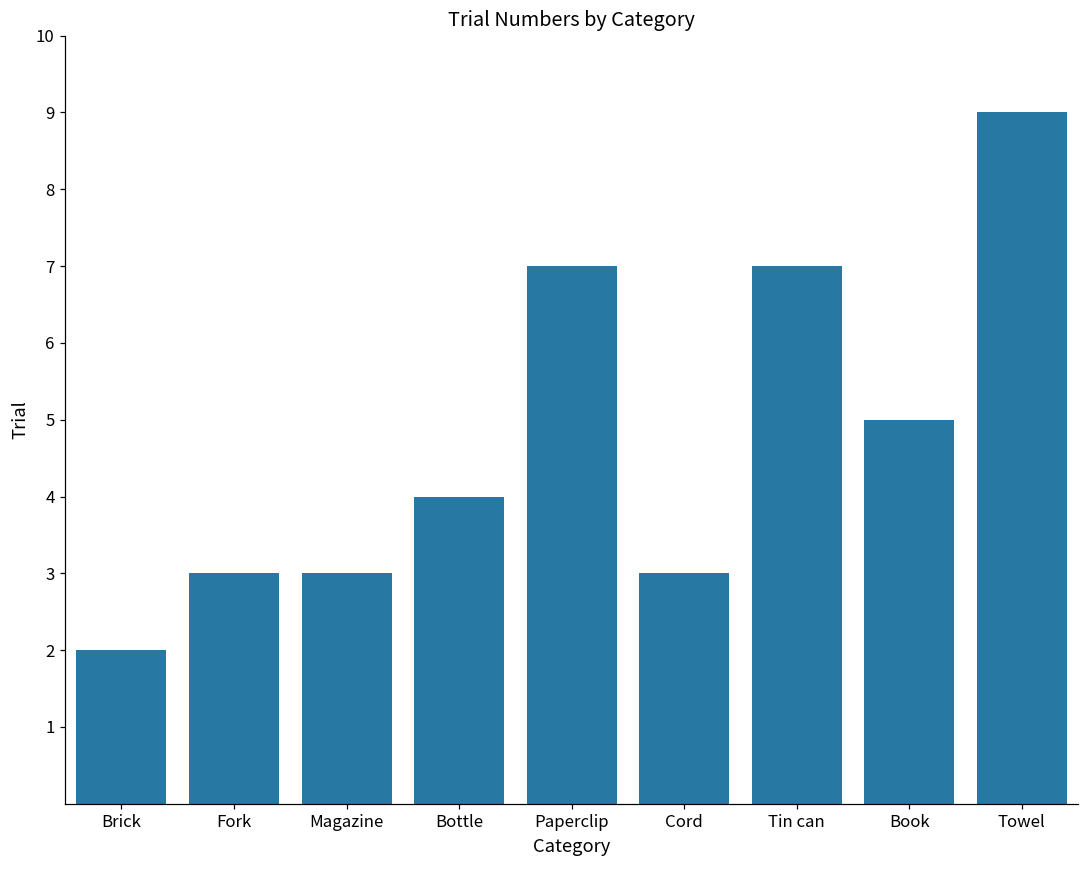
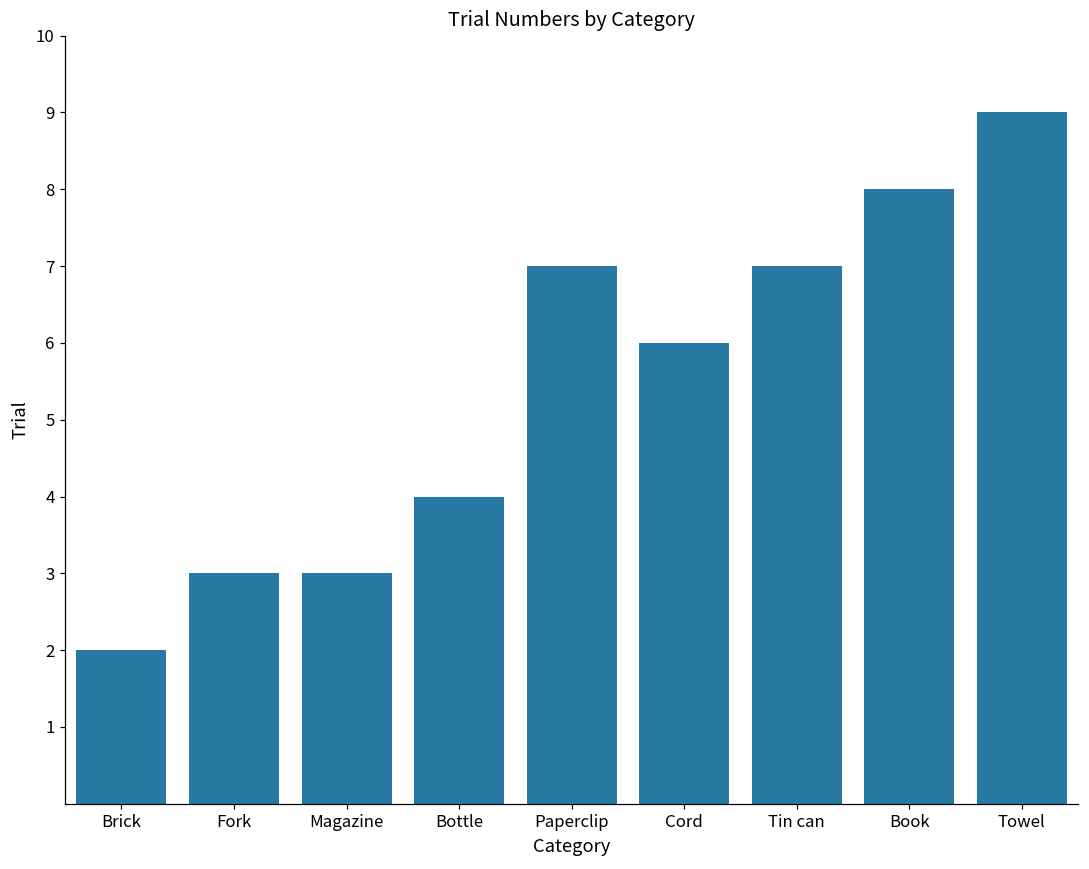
  {
    "Brick": 2,
    "Fork": 3,
    "Magazine": 3,
    "Bottle": 4,
    "Paperclip": 7,
-   "Cord": 3,
+   "Cord": 6,
    "Tin can": 7,
-   "Book": 5,
+   "Book": 8,
    "Towel": 9
  }
